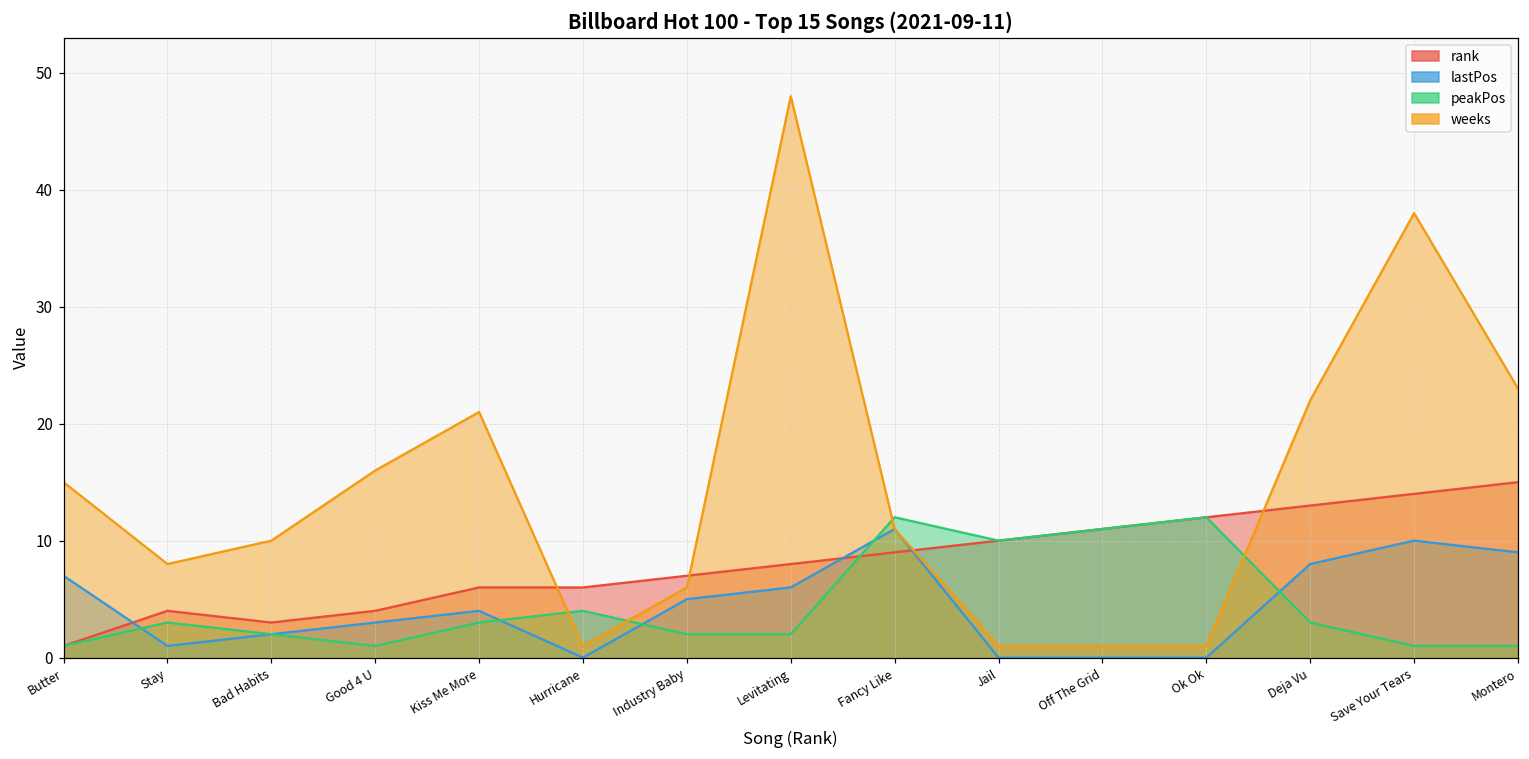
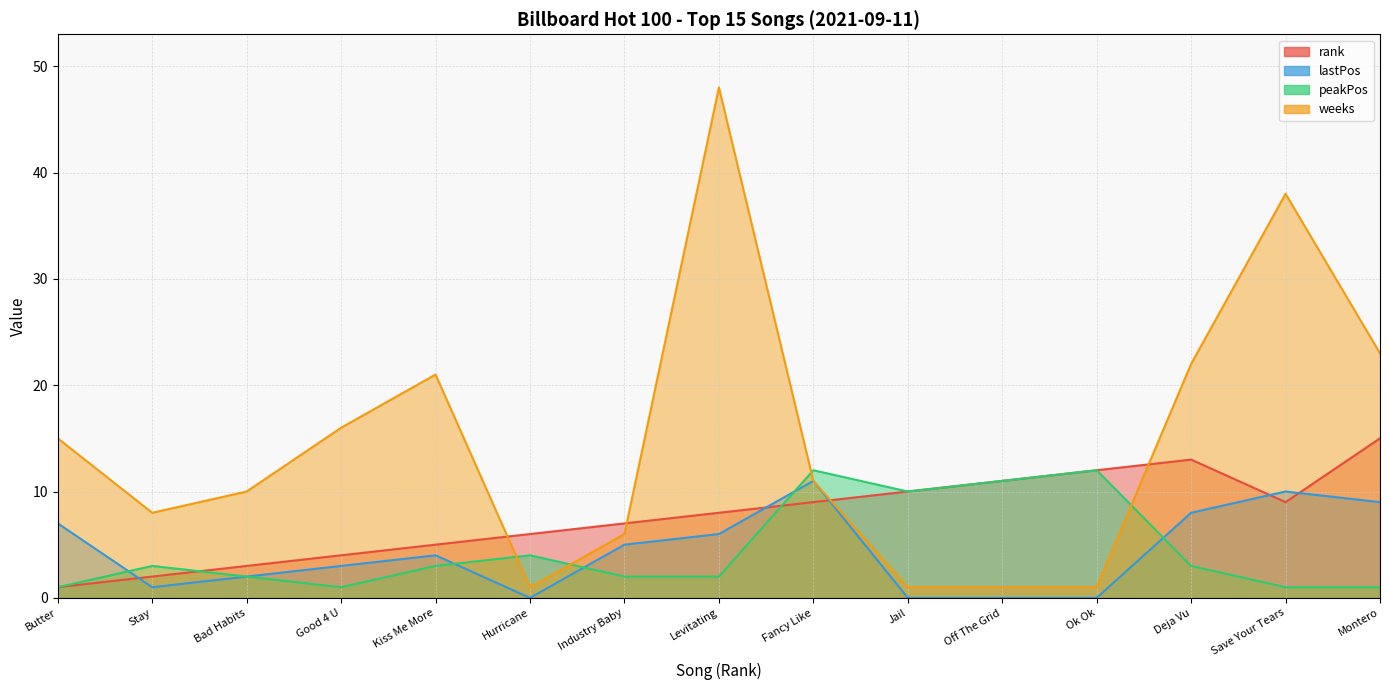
  {
    "rank": {
-     "Stay": 4,
+     "Stay": 2,
      "Bad Habits": 3,
      "Good 4 U": 4,
-     "Kiss Me More": 6,
+     "Kiss Me More": 5,
      "Hurricane": 6,
      "Industry Baby": 7,
      "Levitating": 8,
      "Fancy Like": 9,
      "Deja Vu": 13,
-     "Save Your Tears": 14,
+     "Save Your Tears": 9,
      "Montero": 15
    },
    "lastPos": {
      "Butter": 7,
      "Stay": 1,
      "Good 4 U": 3,
      "Kiss Me More": 4,
      "Hurricane": 0,
      "Industry Baby": 5,
      "Levitating": 6,
      "Jail": 0,
      "Off The Grid": 0,
      "Ok Ok": 0,
      "Deja Vu": 8,
      "Save Your Tears": 10,
      "Montero": 9
    },
    "peakPos": {
      "Stay": 3,
      "Good 4 U": 1,
      "Kiss Me More": 3,
      "Hurricane": 4,
      "Industry Baby": 2,
      "Levitating": 2,
      "Fancy Like": 12,
      "Deja Vu": 3,
      "Save Your Tears": 1,
      "Montero": 1
    },
    "weeks": {
      "Butter": 15,
      "Stay": 8,
      "Bad Habits": 10,
      "Good 4 U": 16,
      "Kiss Me More": 21,
      "Hurricane": 1,
      "Industry Baby": 6,
      "Levitating": 48,
      "Jail": 1,
      "Off The Grid": 1,
      "Ok Ok": 1,
      "Deja Vu": 22,
      "Save Your Tears": 38,
      "Montero": 23
    }
  }
